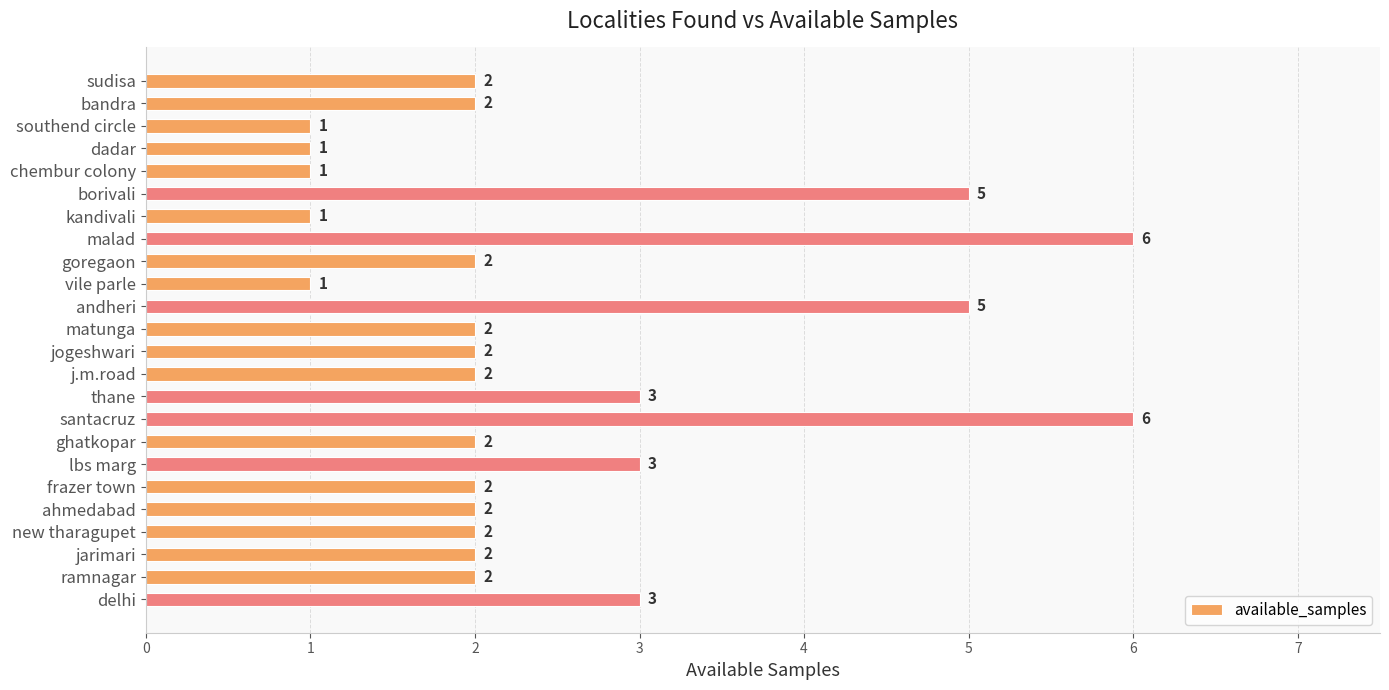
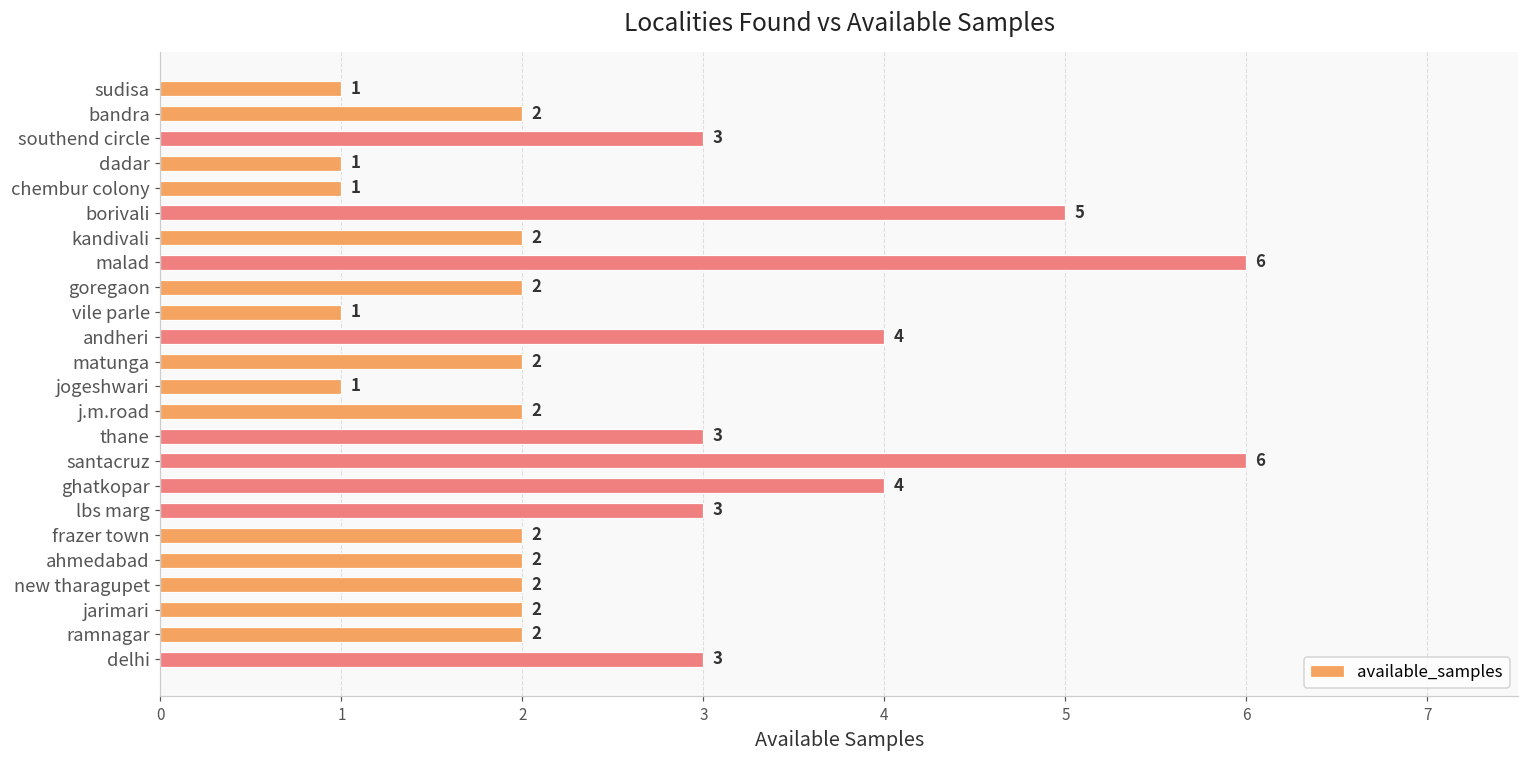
  {
-   "sudisa": 2,
+   "sudisa": 1,
    "bandra": 2,
-   "southend circle": 1,
+   "southend circle": 3,
    "dadar": 1,
    "chembur colony": 1,
    "borivali": 5,
-   "kandivali": 1,
+   "kandivali": 2,
    "malad": 6,
    "goregaon": 2,
    "vile parle": 1,
-   "andheri": 5,
+   "andheri": 4,
    "matunga": 2,
-   "jogeshwari": 2,
+   "jogeshwari": 1,
    "j.m.road": 2,
    "thane": 3,
    "santacruz": 6,
-   "ghatkopar": 2,
+   "ghatkopar": 4,
    "lbs marg": 3,
    "frazer town": 2,
    "ahmedabad": 2,
    "new tharagupet": 2,
    "jarimari": 2,
    "ramnagar": 2,
    "delhi": 3
  }
